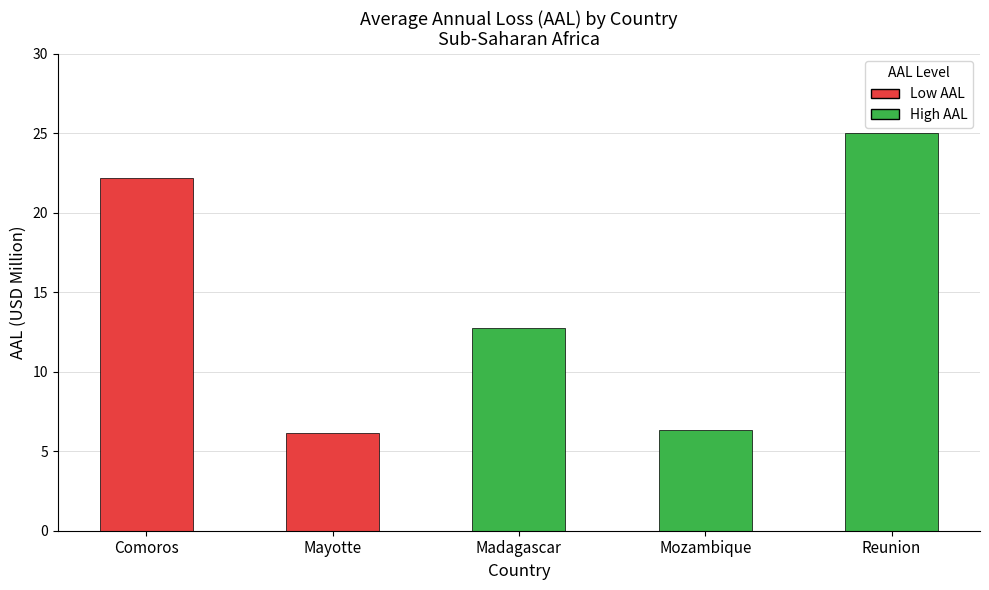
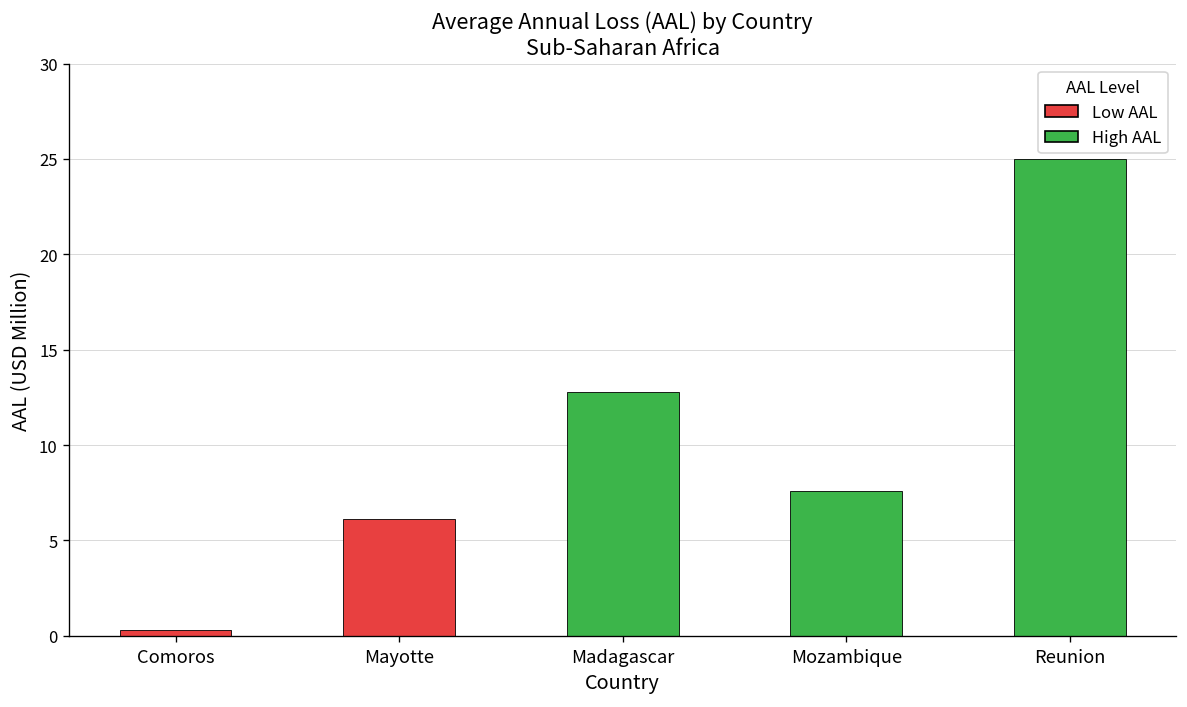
  {
-   "Comoros": 22.2,
+   "Comoros": 0.3,
    "Mayotte": 6.1,
    "Madagascar": 12.8,
-   "Mozambique": 6.4,
+   "Mozambique": 7.6,
    "Reunion": 25.0
  }
